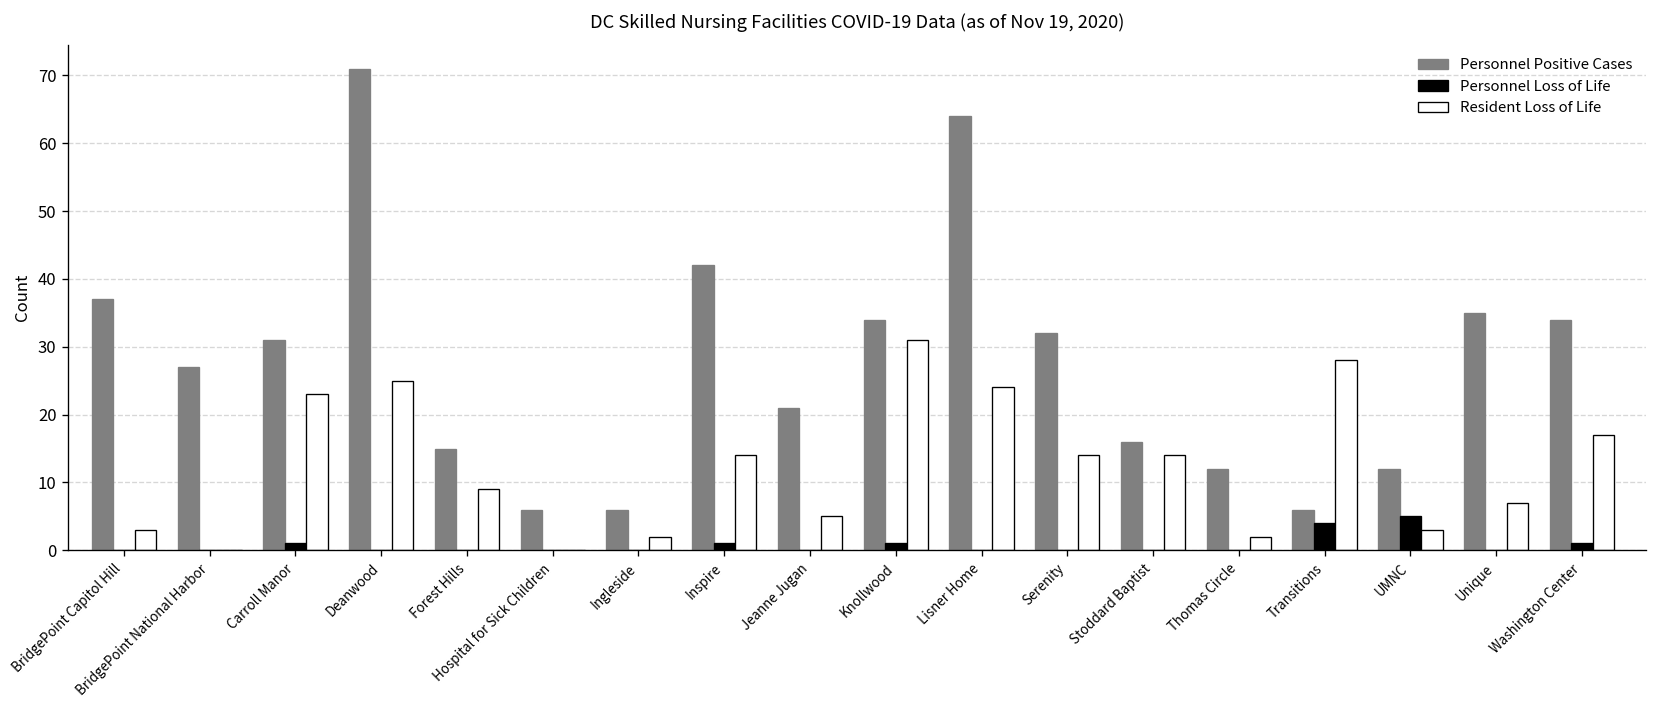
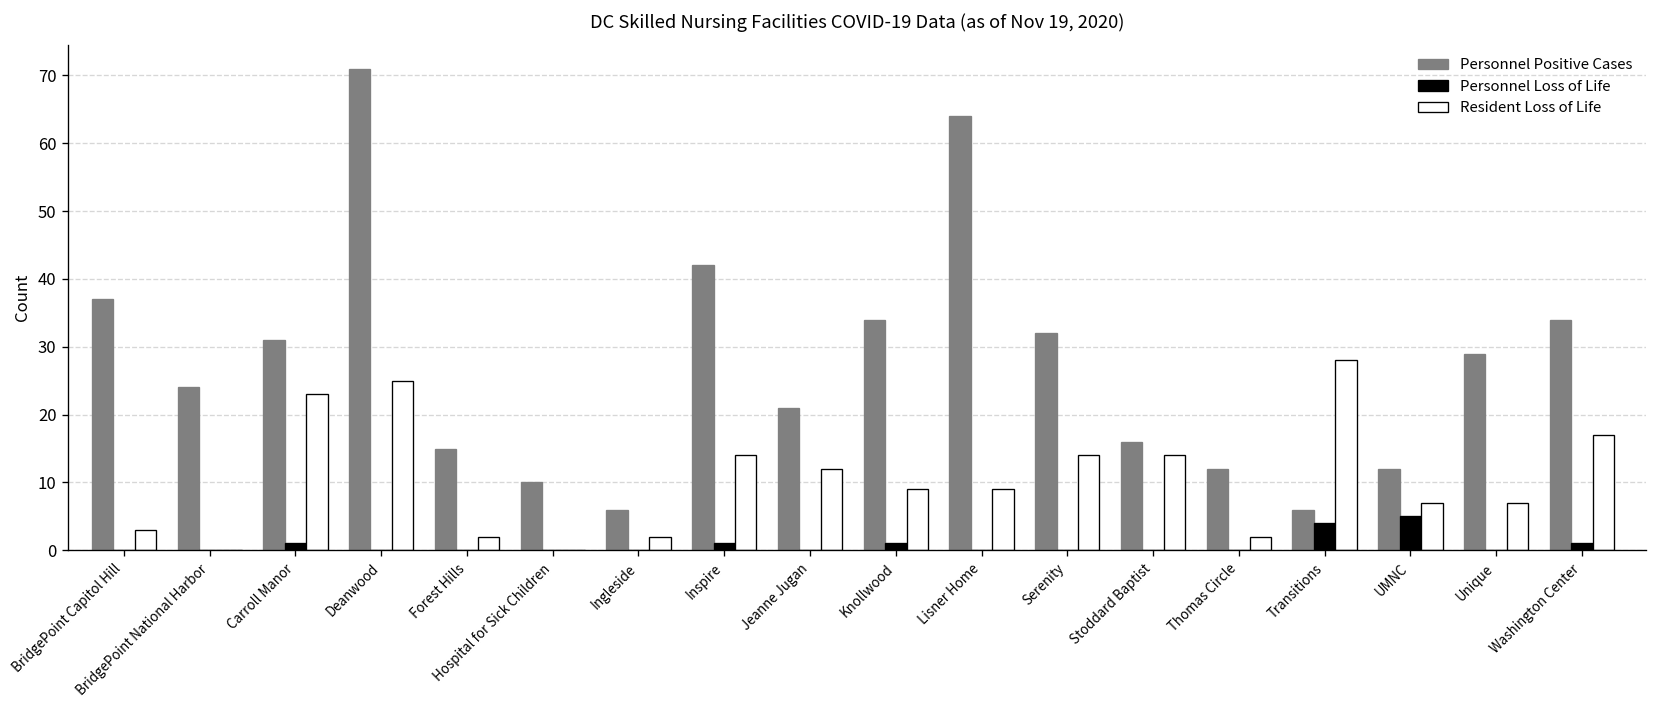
  {
    "Personnel Positive Cases": {
      "BridgePoint Capitol Hill": 37,
-     "BridgePoint National Harbor": 27,
+     "BridgePoint National Harbor": 24,
      "Carroll Manor": 31,
      "Deanwood": 71,
      "Forest Hills": 15,
-     "Hospital for Sick Children": 6,
+     "Hospital for Sick Children": 10,
      "Ingleside": 6,
      "Inspire": 42,
      "Jeanne Jugan": 21,
      "Knollwood": 34,
      "Lisner Home": 64,
      "Serenity": 32,
      "Stoddard Baptist": 16,
      "Thomas Circle": 12,
      "Transitions": 6,
      "UMNC": 12,
-     "Unique": 35,
+     "Unique": 29,
      "Washington Center": 34
    },
    "Personnel Loss of Life": {
      "BridgePoint Capitol Hill": 0,
      "BridgePoint National Harbor": 0,
      "Carroll Manor": 1,
      "Deanwood": 0,
      "Forest Hills": 0,
      "Hospital for Sick Children": 0,
      "Ingleside": 0,
      "Inspire": 1,
      "Jeanne Jugan": 0,
      "Knollwood": 1,
      "Lisner Home": 0,
      "Serenity": 0,
      "Stoddard Baptist": 0,
      "Thomas Circle": 0,
      "Transitions": 4,
      "UMNC": 5,
      "Unique": 0,
      "Washington Center": 1
    },
    "Resident Loss of Life": {
      "BridgePoint Capitol Hill": 3,
      "BridgePoint National Harbor": 0,
      "Carroll Manor": 23,
      "Deanwood": 25,
-     "Forest Hills": 9,
+     "Forest Hills": 2,
      "Hospital for Sick Children": 0,
      "Ingleside": 2,
      "Inspire": 14,
-     "Jeanne Jugan": 5,
-     "Knollwood": 31,
-     "Lisner Home": 24,
+     "Jeanne Jugan": 12,
+     "Knollwood": 9,
+     "Lisner Home": 9,
      "Serenity": 14,
      "Stoddard Baptist": 14,
      "Thomas Circle": 2,
      "Transitions": 28,
-     "UMNC": 3,
+     "UMNC": 7,
      "Unique": 7,
      "Washington Center": 17
    }
  }
